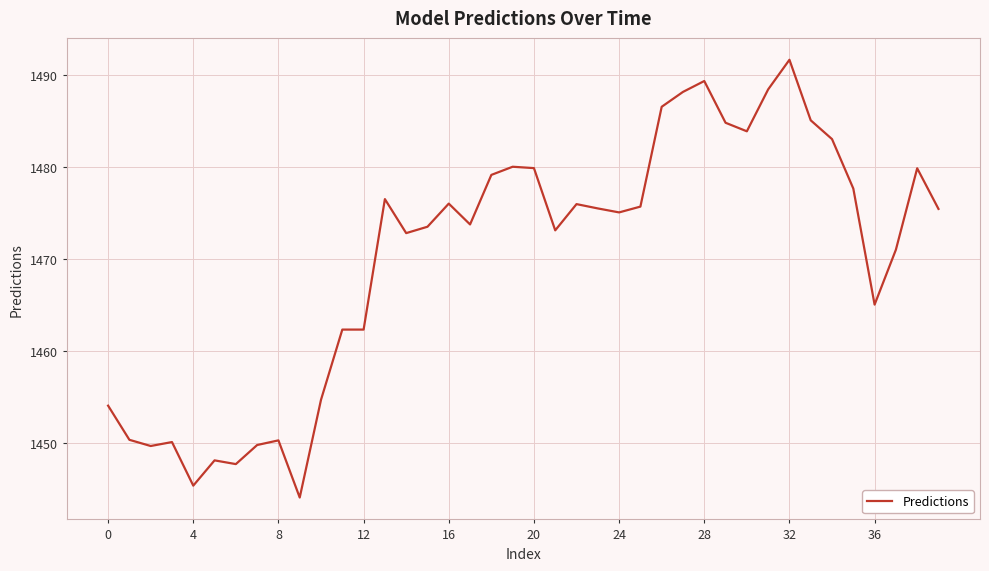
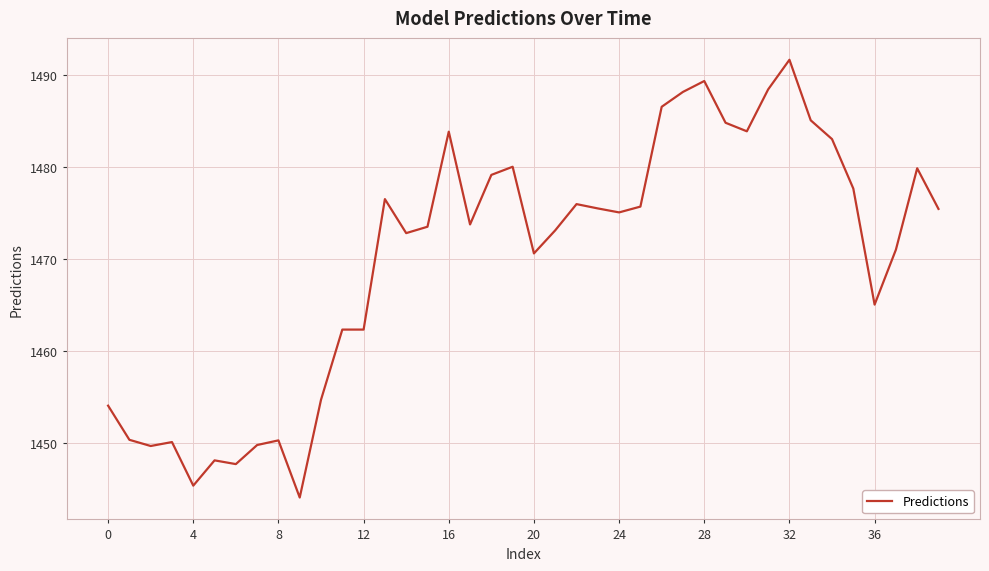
  {
    "0": 1454,
    "4": 1445,
    "8": 1450,
    "12": 1462,
-   "16": 1476,
-   "20": 1480,
+   "16": 1484,
+   "20": 1471,
    "24": 1475,
    "28": 1489,
    "32": 1492,
    "36": 1465
  }
